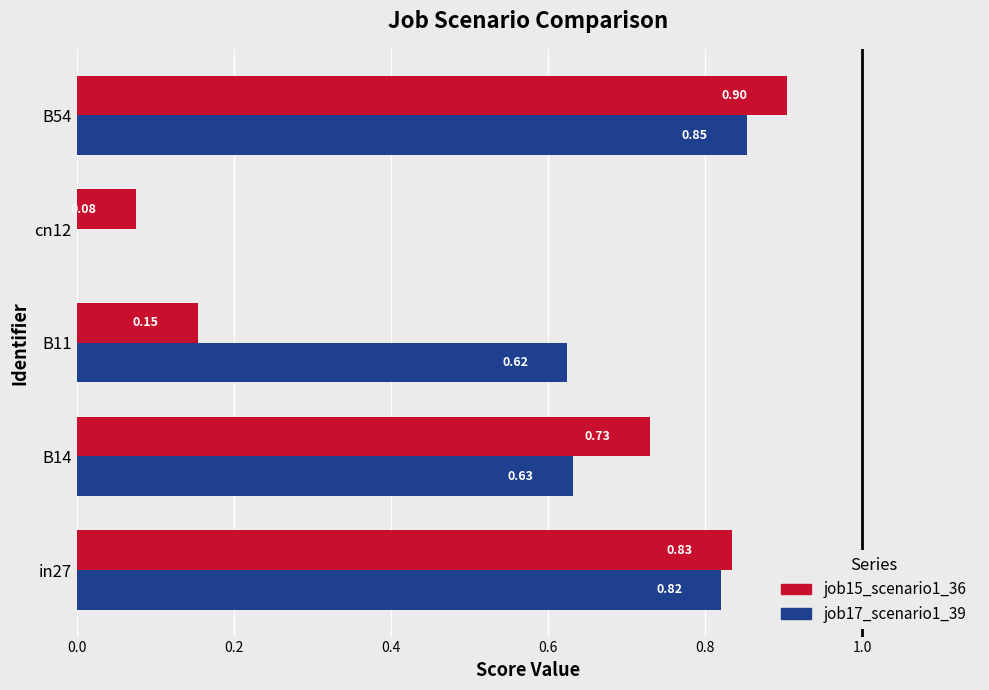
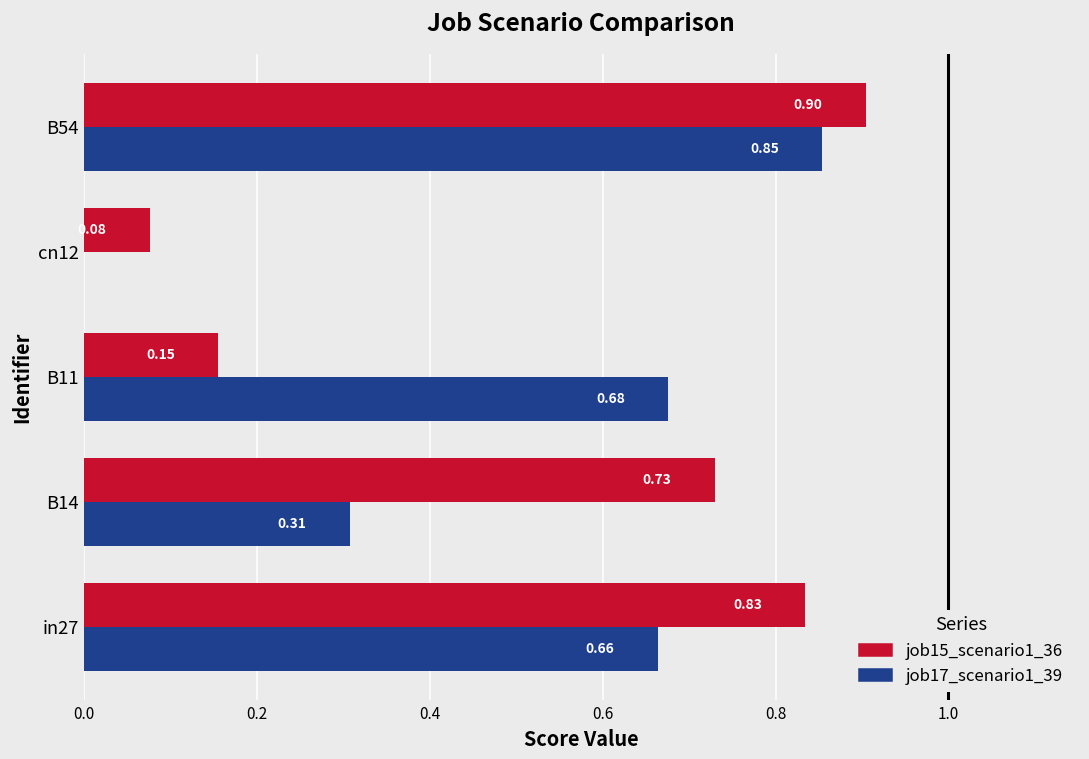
  {
    "job15_scenario1_36": {
      "B54": 0.90,
      "cn12": 0.08,
      "B11": 0.15,
      "B14": 0.73,
      "in27": 0.83
    },
    "job17_scenario1_39": {
      "B54": 0.85,
-     "B11": 0.62,
-     "B14": 0.63,
-     "in27": 0.82
+     "B11": 0.68,
+     "B14": 0.31,
+     "in27": 0.66
    }
  }
